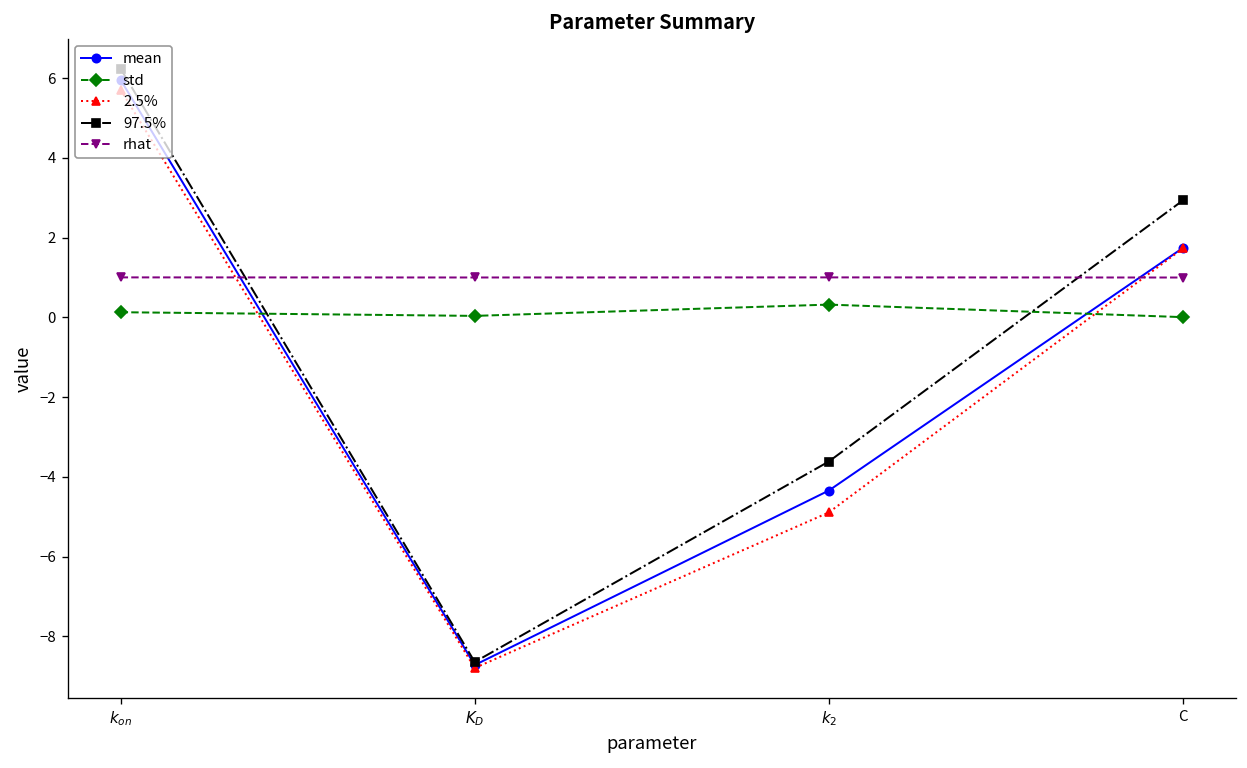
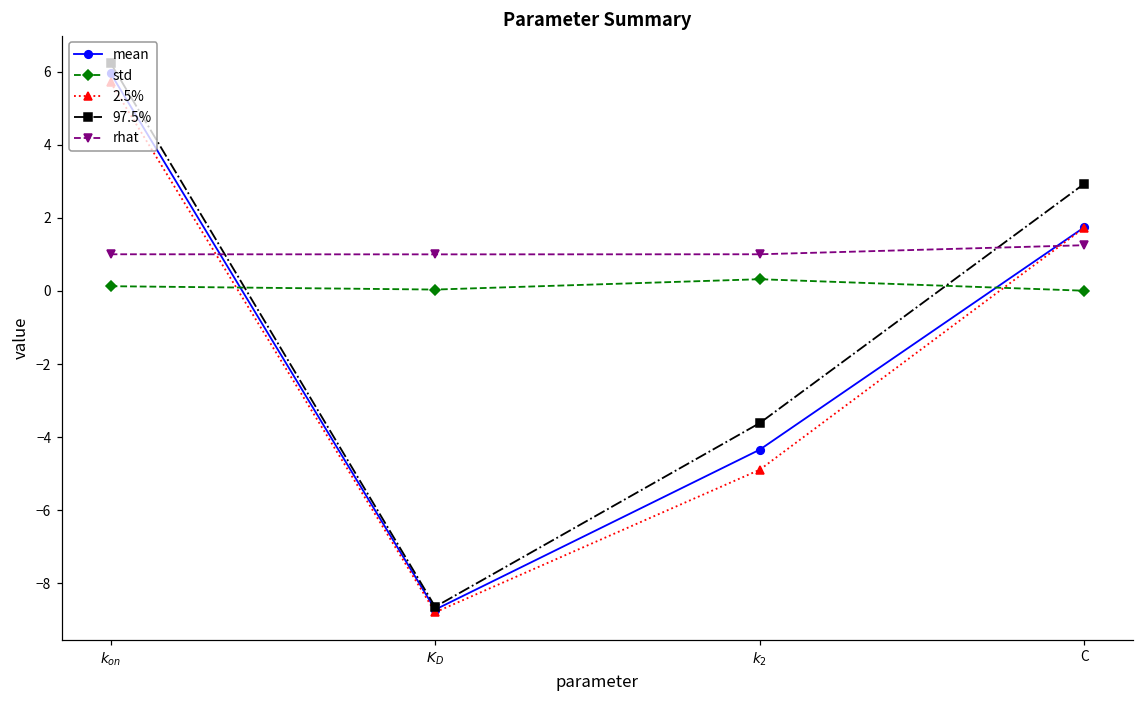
  {
    "std": {
      "C": 0.0
    },
    "97.5%": {
      "C": 2.9
    },
    "rhat": {
-     "C": 1.0
+     "C": 1.3
    }
  }
